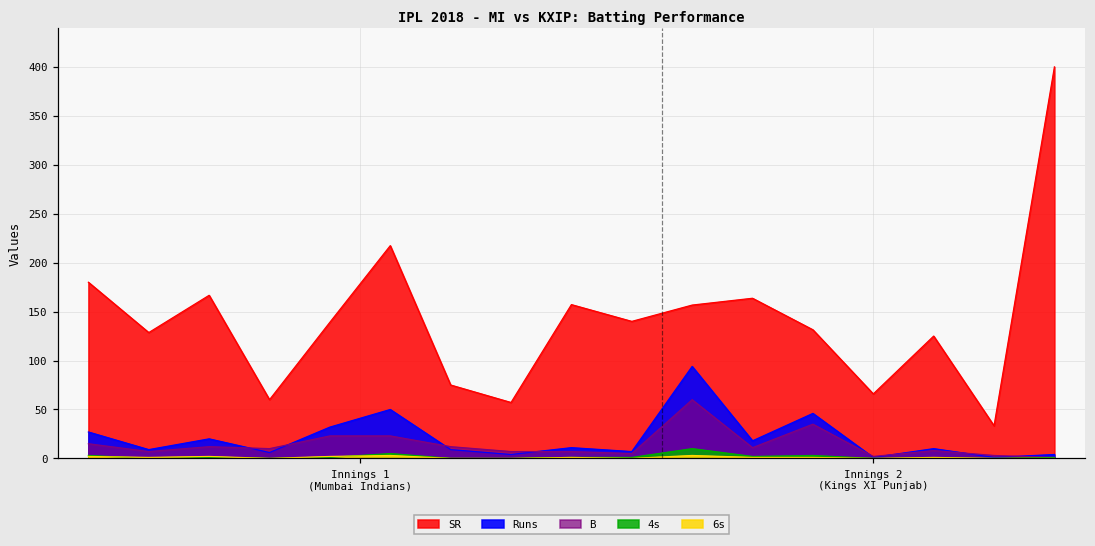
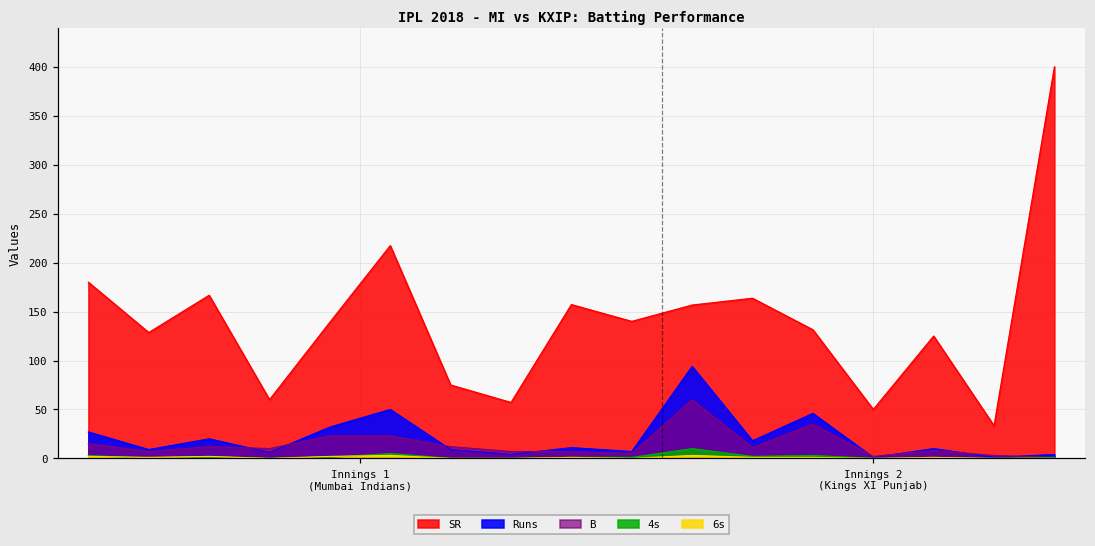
  {
    "SR": {
-     "Innings 2 (Kings XI Punjab)": 70
+     "Innings 2 (Kings XI Punjab)": 50
    }
  }
